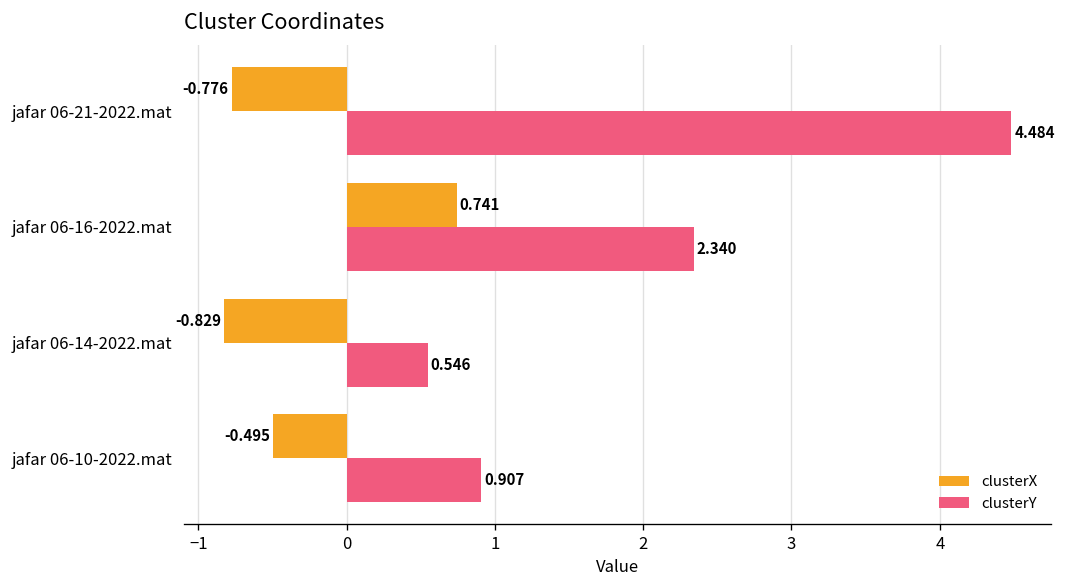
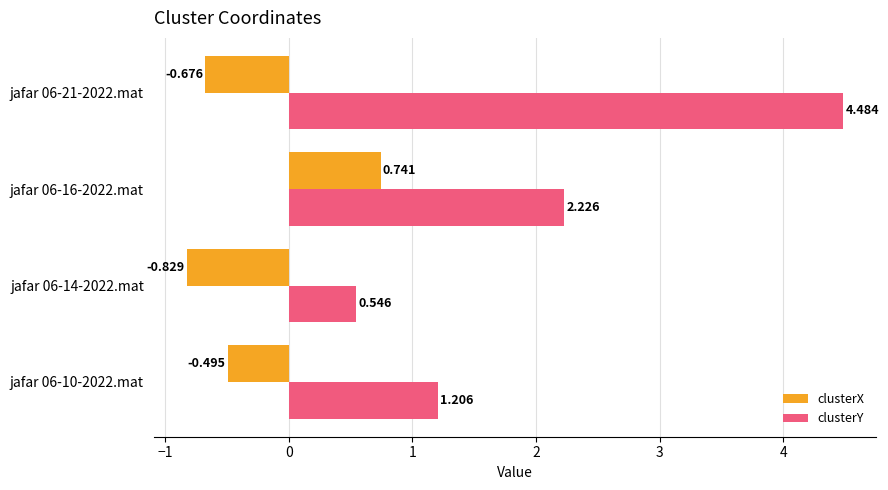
  {
    "clusterX": {
-     "jafar 06-21-2022.mat": -0.776,
+     "jafar 06-21-2022.mat": -0.676,
      "jafar 06-16-2022.mat": 0.741,
      "jafar 06-14-2022.mat": -0.829,
      "jafar 06-10-2022.mat": -0.495
    },
    "clusterY": {
      "jafar 06-21-2022.mat": 4.484,
-     "jafar 06-16-2022.mat": 2.340,
+     "jafar 06-16-2022.mat": 2.226,
      "jafar 06-14-2022.mat": 0.546,
-     "jafar 06-10-2022.mat": 0.907
+     "jafar 06-10-2022.mat": 1.206
    }
  }
